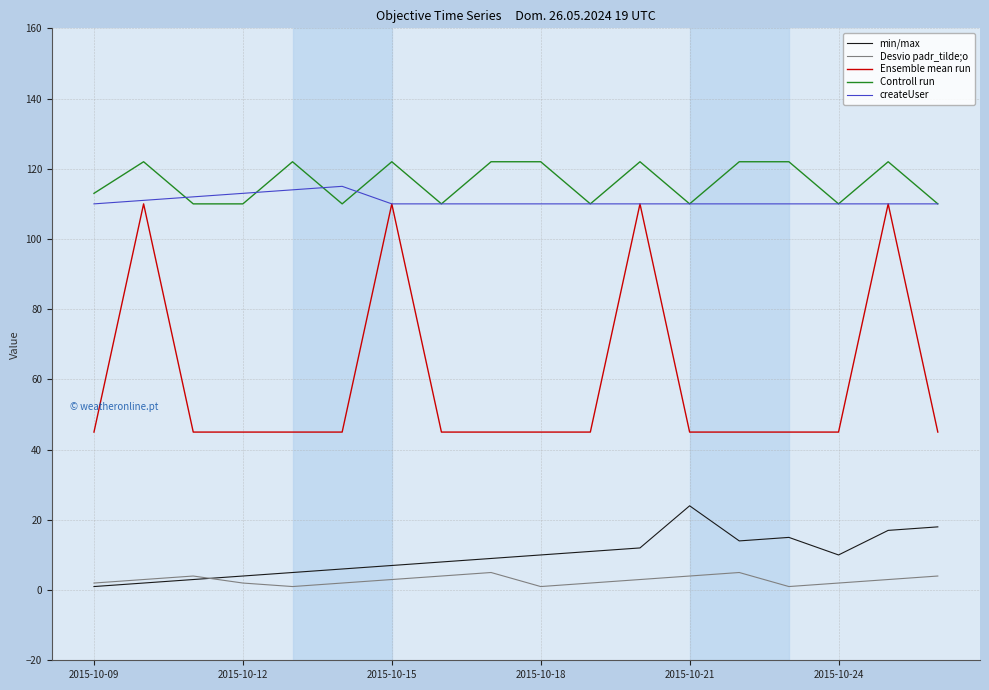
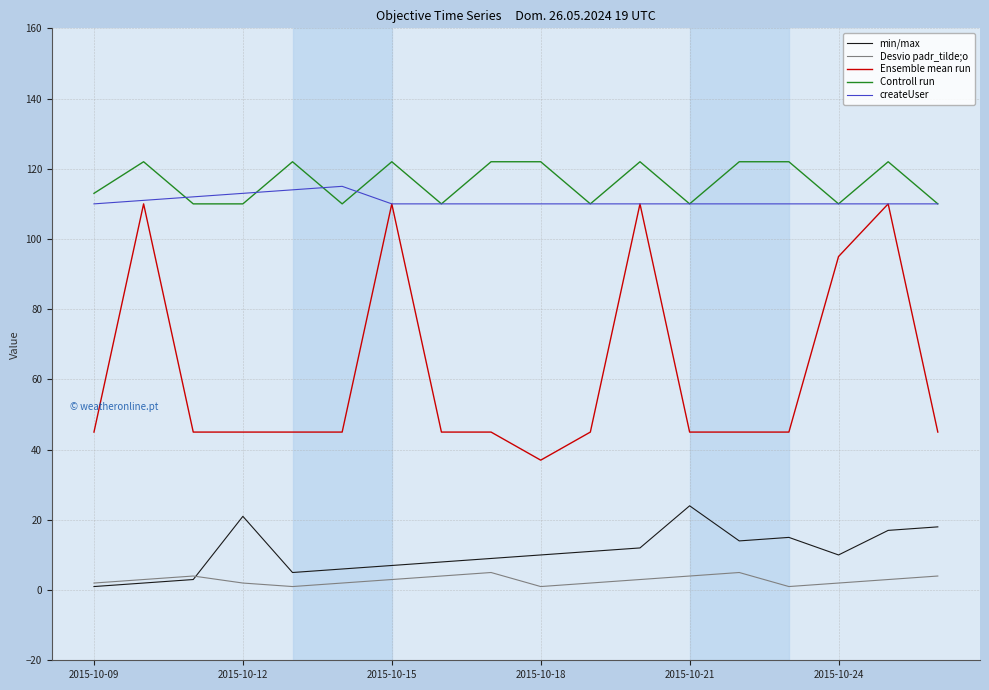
  {
    "min/max": {
      "2015-10-09": 1,
-     "2015-10-12": 4,
+     "2015-10-12": 21,
      "2015-10-15": 7,
      "2015-10-18": 10,
      "2015-10-21": 24,
      "2015-10-24": 10
    },
    "Desvio padr_tilde;o": {
      "2015-10-09": 2,
      "2015-10-12": 2,
      "2015-10-15": 3,
      "2015-10-18": 1,
      "2015-10-21": 4,
      "2015-10-24": 2
    },
    "Ensemble mean run": {
      "2015-10-09": 45,
      "2015-10-12": 45,
-     "2015-10-18": 45,
+     "2015-10-18": 37,
      "2015-10-21": 45,
-     "2015-10-24": 45
+     "2015-10-24": 95
    },
    "Controll run": {
      "2015-10-09": 113,
      "2015-10-12": 110,
      "2015-10-15": 122,
      "2015-10-18": 122
    },
    "createUser": {
      "2015-10-09": 110,
      "2015-10-12": 113,
      "2015-10-18": 110
    }
  }
